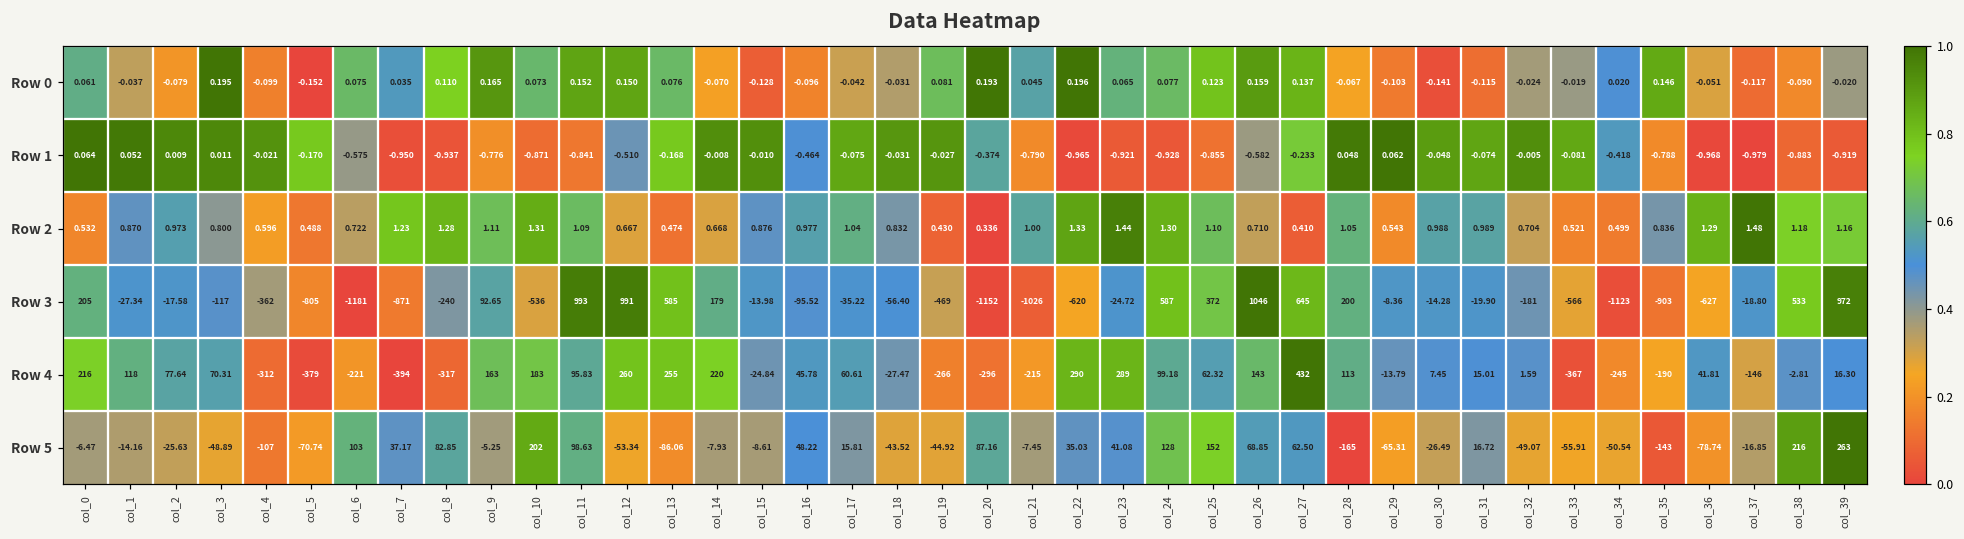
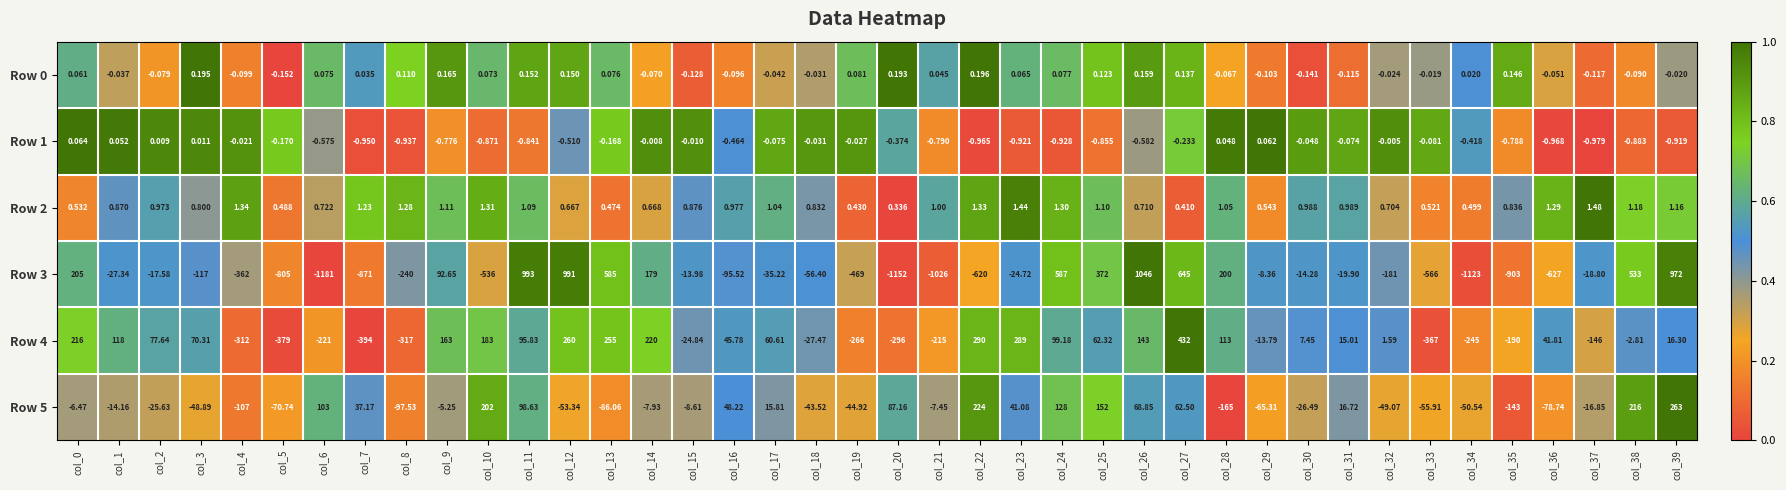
  {
    "Row 2": {
      "col_0": 0.532,
      "col_1": 0.870,
      "col_2": 0.973,
      "col_3": 0.800,
-     "col_4": 0.596,
+     "col_4": 1.34,
      "col_5": 0.488,
      "col_6": 0.722,
      "col_7": 1.23,
      "col_8": 1.28,
      "col_9": 1.11,
      "col_10": 1.31,
      "col_11": 1.09,
      "col_12": 0.667,
      "col_13": 0.474,
      "col_14": 0.668,
      "col_15": 0.876,
      "col_16": 0.977,
      "col_17": 1.04,
      "col_18": 0.832,
      "col_19": 0.430,
      "col_20": 0.336,
      "col_21": 1.00,
      "col_22": 1.33,
      "col_23": 1.44,
      "col_24": 1.30,
      "col_25": 1.10,
      "col_26": 0.710,
      "col_27": 0.410,
      "col_28": 1.05,
      "col_29": 0.543,
      "col_30": 0.988,
      "col_31": 0.989,
      "col_32": 0.704,
      "col_33": 0.521,
      "col_34": 0.499,
      "col_35": 0.836,
      "col_36": 1.29,
      "col_37": 1.48,
      "col_38": 1.18,
      "col_39": 1.16
    },
    "Row 5": {
      "col_0": -6.47,
      "col_1": -14.16,
      "col_2": -25.63,
      "col_3": -48.89,
      "col_4": -107,
      "col_5": -70.74,
      "col_6": 103,
      "col_7": 37.17,
-     "col_8": 82.85,
+     "col_8": -97.53,
      "col_9": -5.25,
      "col_10": 202,
      "col_11": 98.63,
      "col_12": -53.34,
      "col_13": -86.06,
      "col_14": -7.93,
      "col_15": -8.61,
      "col_16": 48.22,
      "col_17": 15.81,
      "col_18": -43.52,
      "col_19": -44.92,
      "col_20": 87.16,
      "col_21": -7.45,
-     "col_22": 35.03,
+     "col_22": 224,
      "col_23": 41.08,
      "col_24": 128,
      "col_25": 152,
      "col_26": 68.85,
      "col_27": 62.50,
      "col_28": -165,
      "col_29": -65.31,
      "col_30": -26.49,
      "col_31": 16.72,
      "col_32": -49.07,
      "col_33": -55.91,
      "col_34": -50.54,
      "col_35": -143,
      "col_36": -78.74,
      "col_37": -16.85,
      "col_38": 216,
      "col_39": 263
    }
  }
